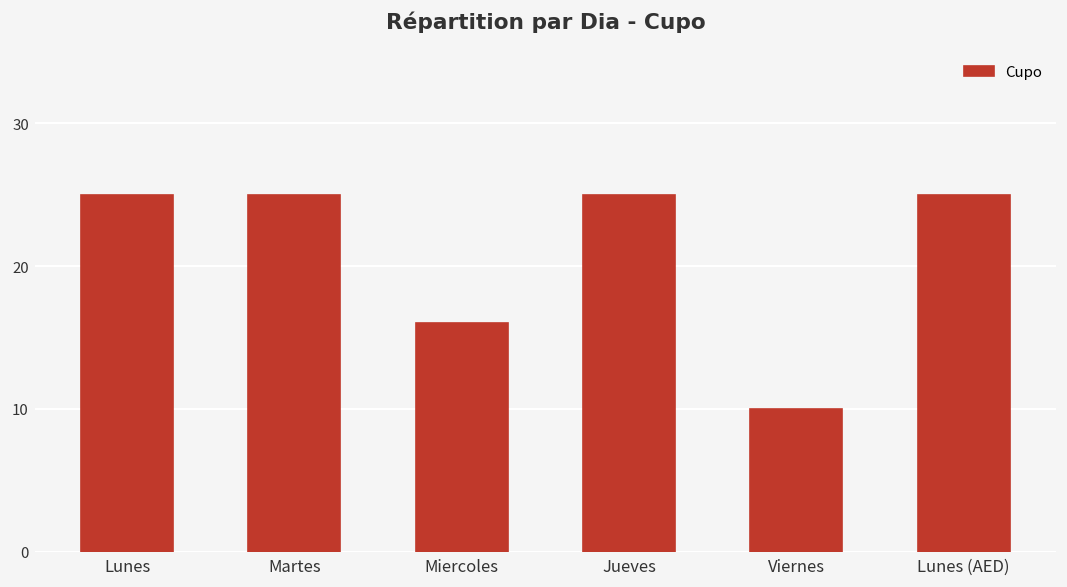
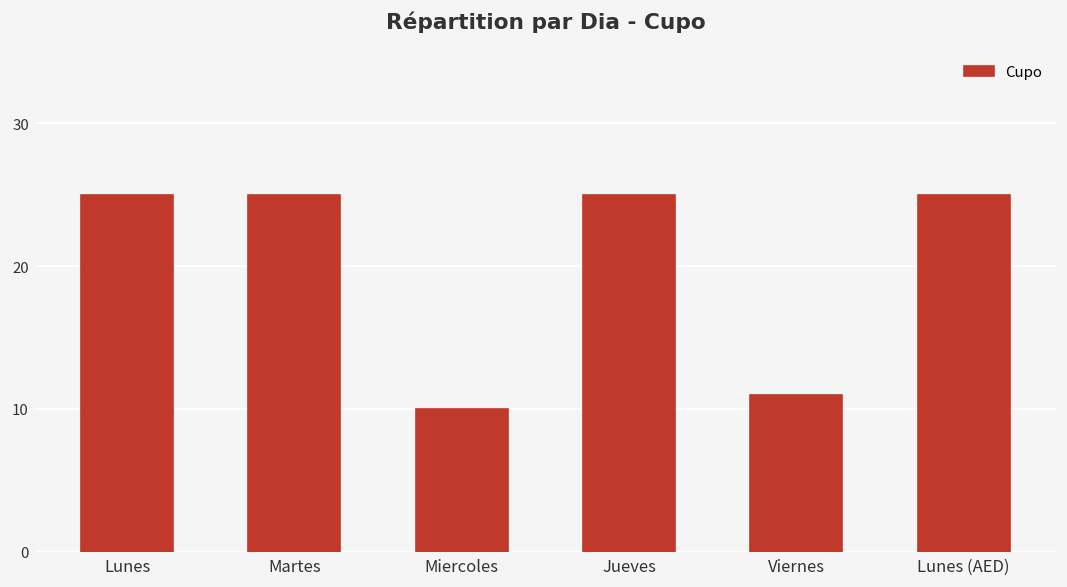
  {
    "Lunes": 25,
    "Martes": 25,
-   "Miercoles": 16,
+   "Miercoles": 10,
    "Jueves": 25,
-   "Viernes": 10,
+   "Viernes": 11,
    "Lunes (AED)": 25
  }
